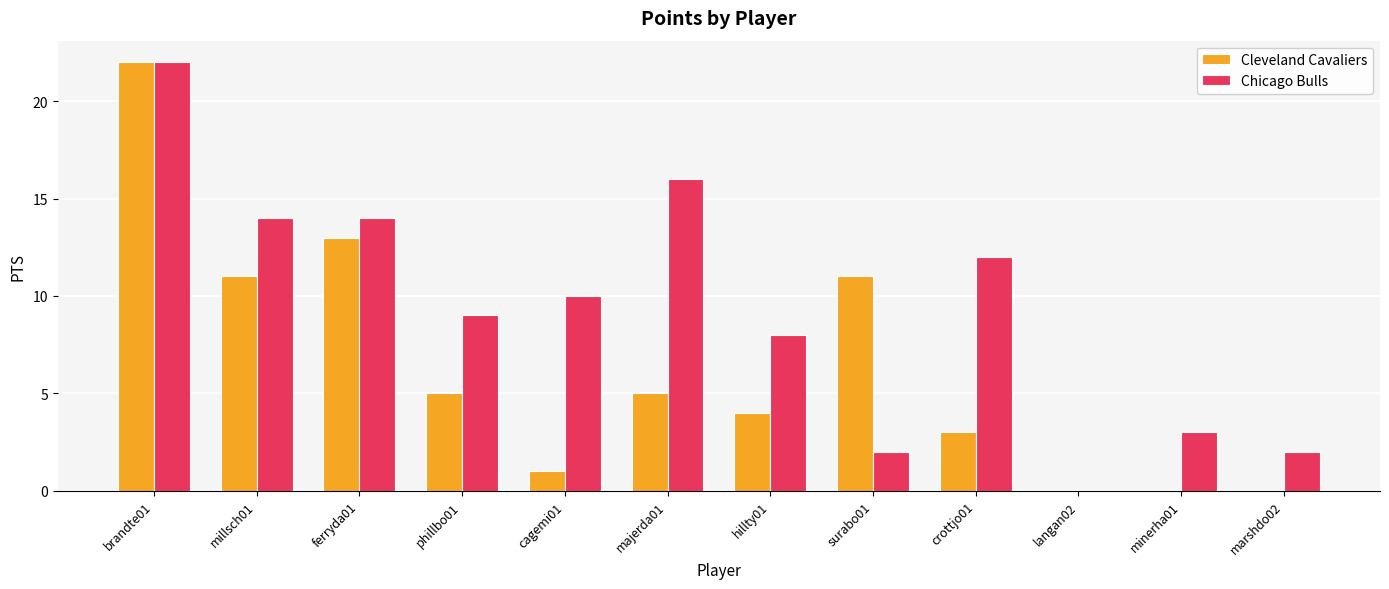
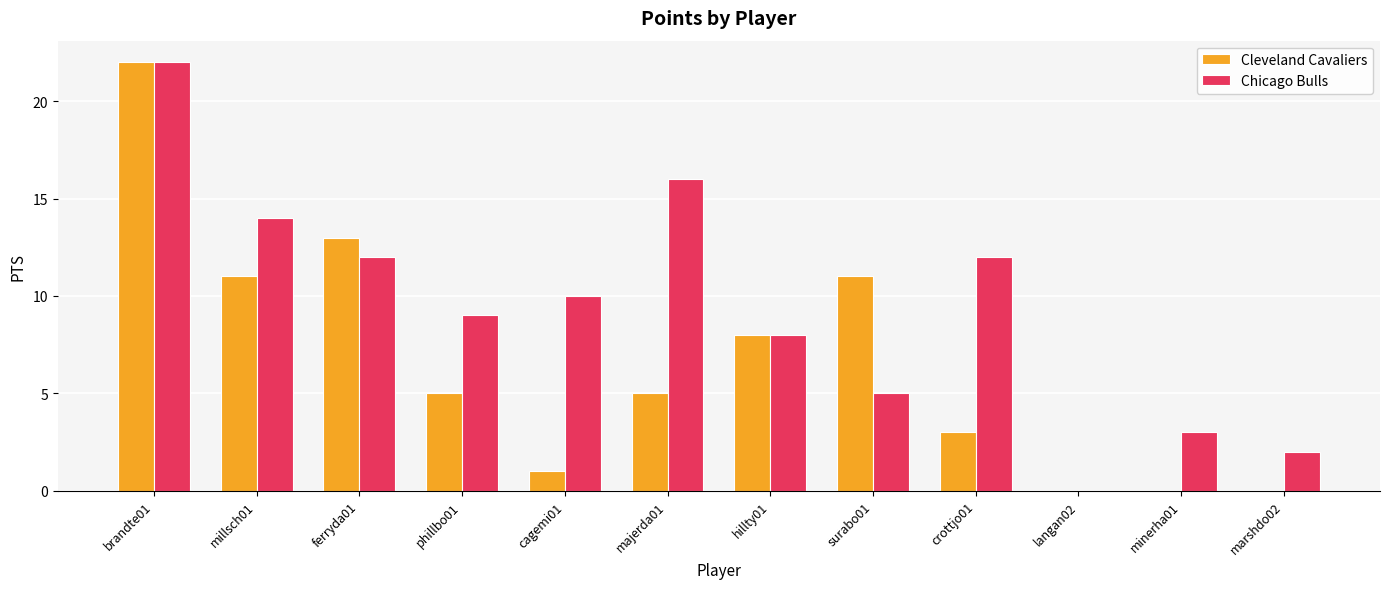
  {
    "Cleveland Cavaliers": {
      "brandte01": 22,
      "millsch01": 11,
      "ferryda01": 13,
      "phillbo01": 5,
      "cagemi01": 1,
      "majerda01": 5,
-     "hillty01": 4,
+     "hillty01": 8,
      "surabo01": 11,
      "crottjo01": 3,
      "langan02": 0,
      "minerha01": 0,
      "marshdo02": 0
    },
    "Chicago Bulls": {
      "brandte01": 22,
      "millsch01": 14,
-     "ferryda01": 14,
+     "ferryda01": 12,
      "phillbo01": 9,
      "cagemi01": 10,
      "majerda01": 16,
      "hillty01": 8,
-     "surabo01": 2,
+     "surabo01": 5,
      "crottjo01": 12,
      "langan02": 0,
      "minerha01": 3,
      "marshdo02": 2
    }
  }
